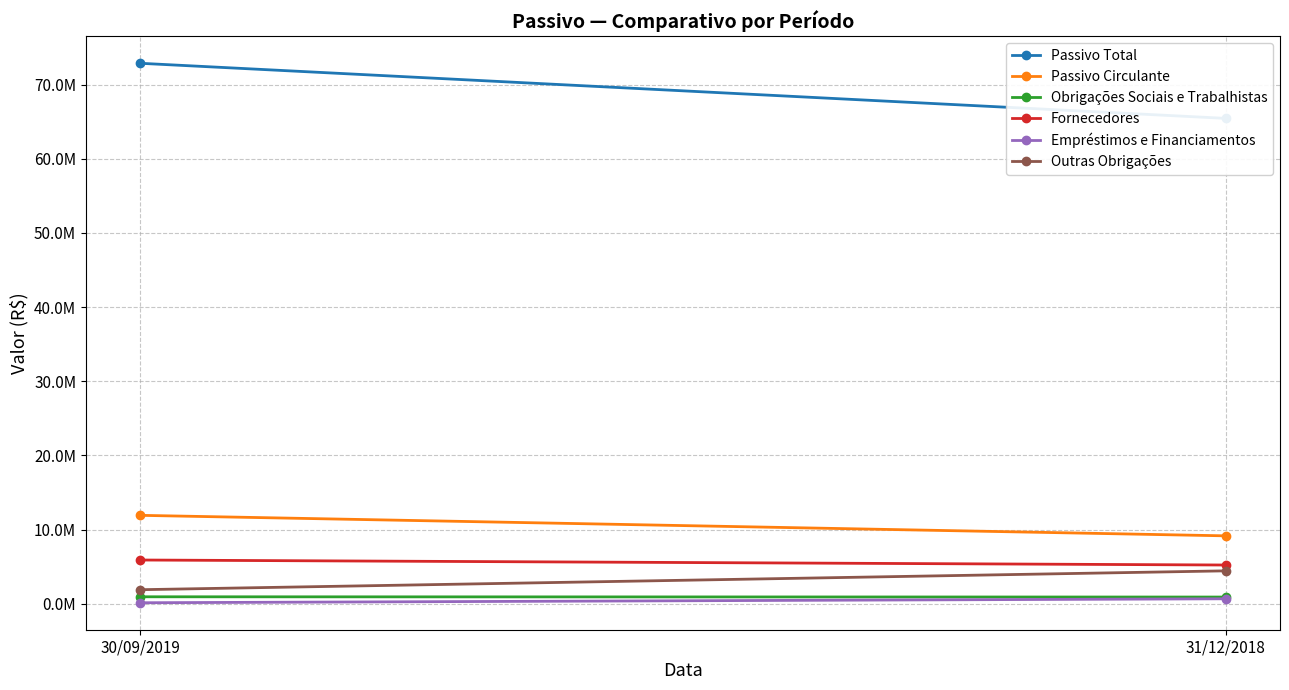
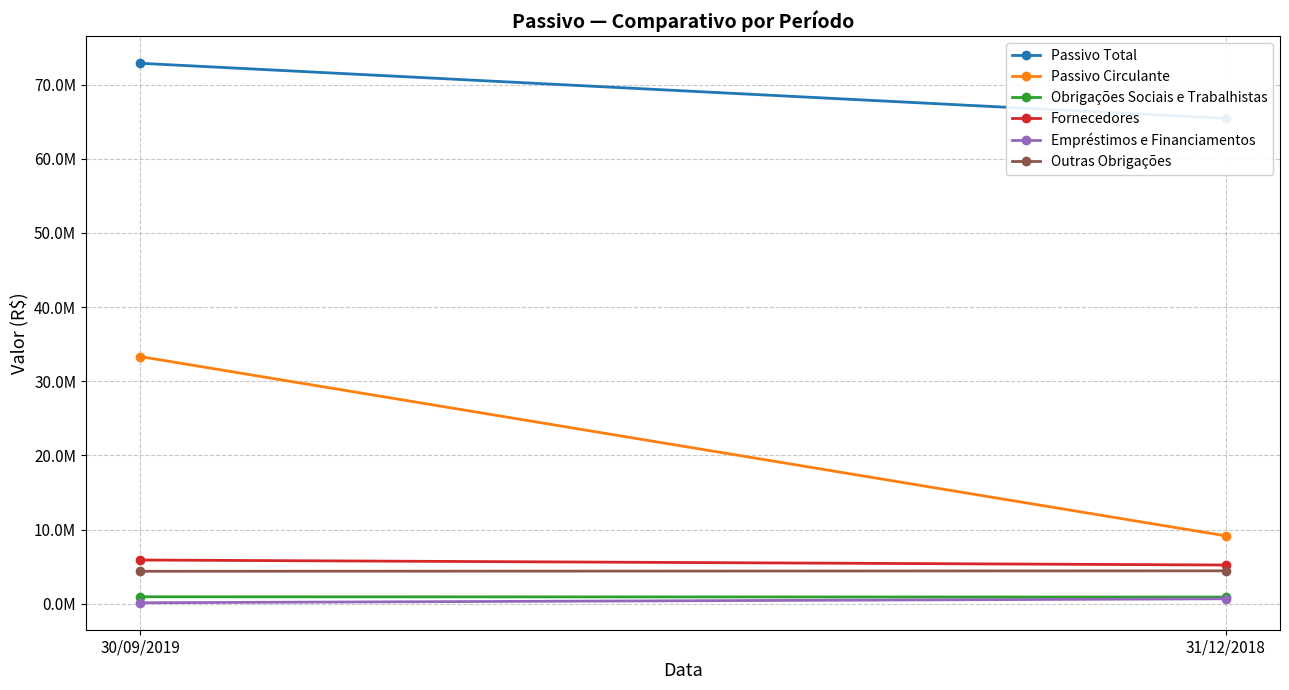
  {
    "Passivo Total": {
      "30/09/2019": 73000000
    },
    "Passivo Circulante": {
-     "30/09/2019": 12000000,
+     "30/09/2019": 33000000,
      "31/12/2018": 9000000
    },
    "Obrigações Sociais e Trabalhistas": {
      "30/09/2019": 1000000
    },
    "Fornecedores": {
      "30/09/2019": 6000000,
      "31/12/2018": 5000000
    },
    "Empréstimos e Financiamentos": {
      "30/09/2019": 0
    },
    "Outras Obrigações": {
-     "30/09/2019": 2000000,
+     "30/09/2019": 4000000,
      "31/12/2018": 4000000
    }
  }
